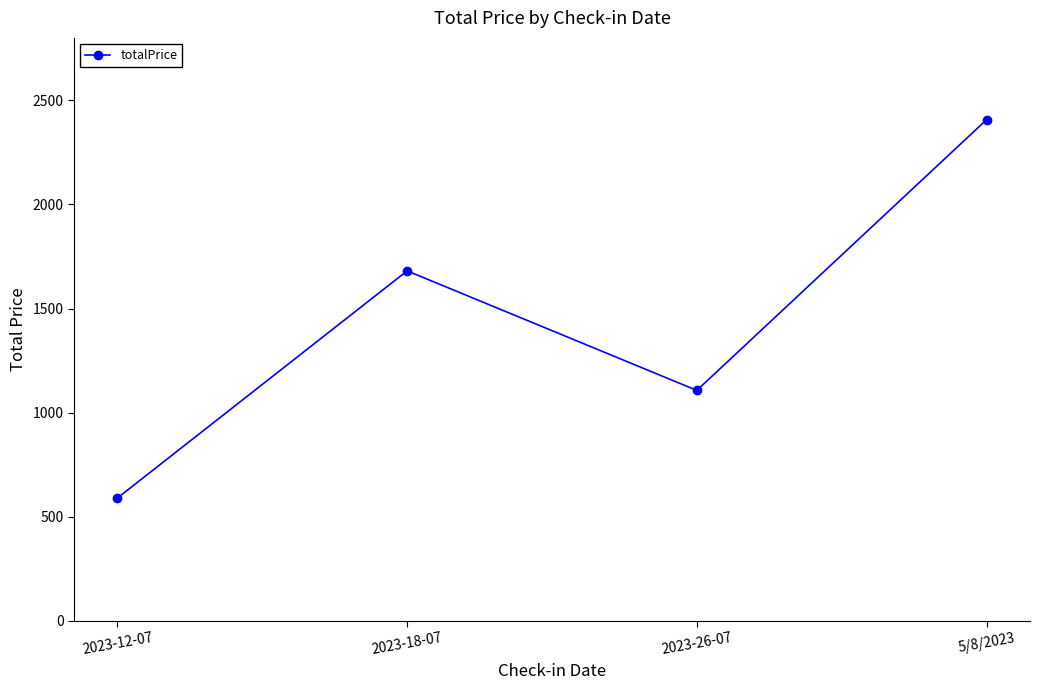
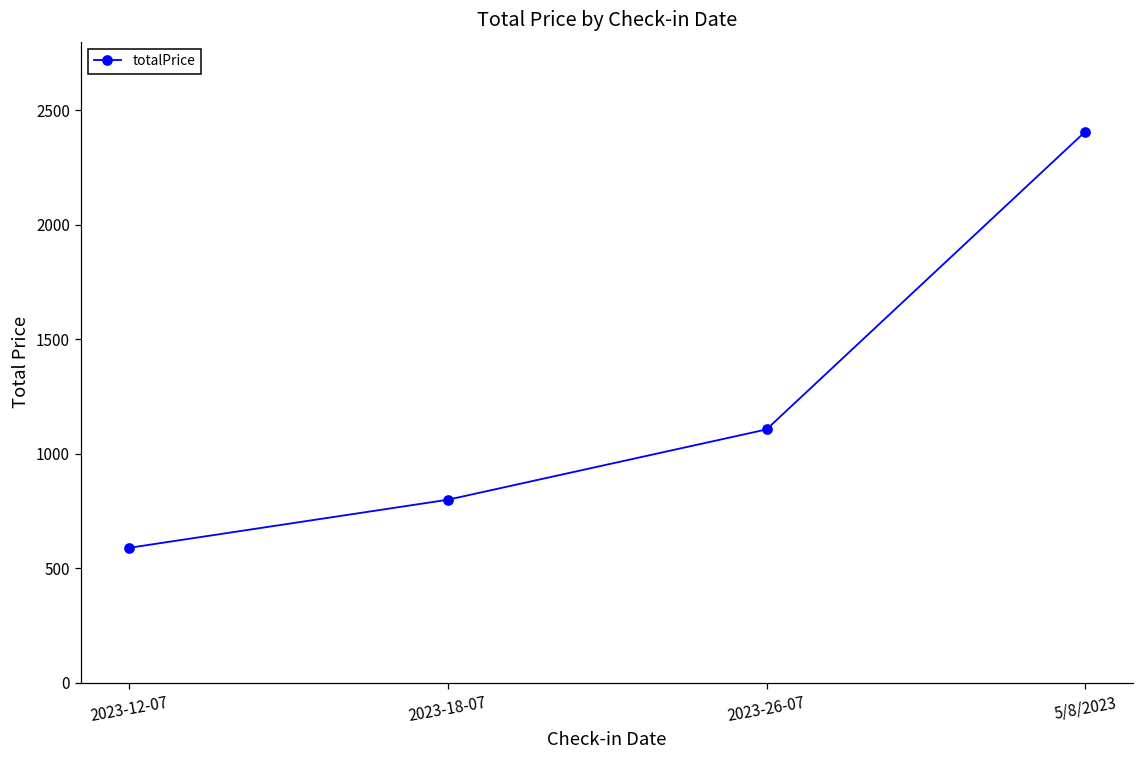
  {
    "2023-12-07": 590,
-   "2023-18-07": 1680,
+   "2023-18-07": 800,
    "2023-26-07": 1110,
    "5/8/2023": 2410
  }
